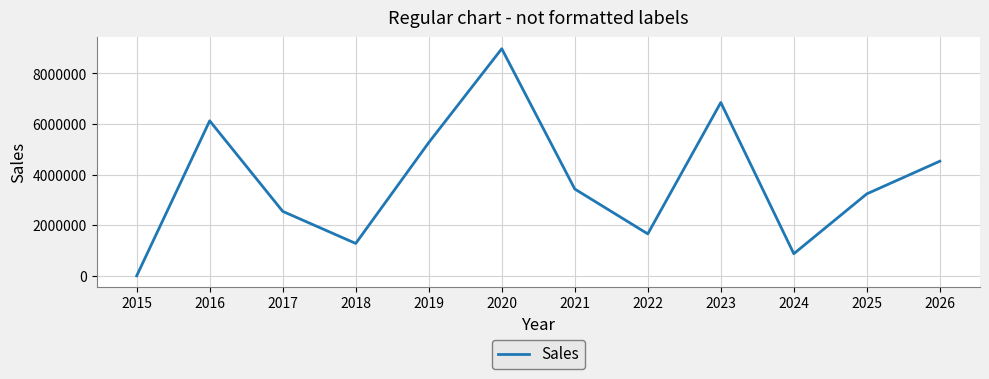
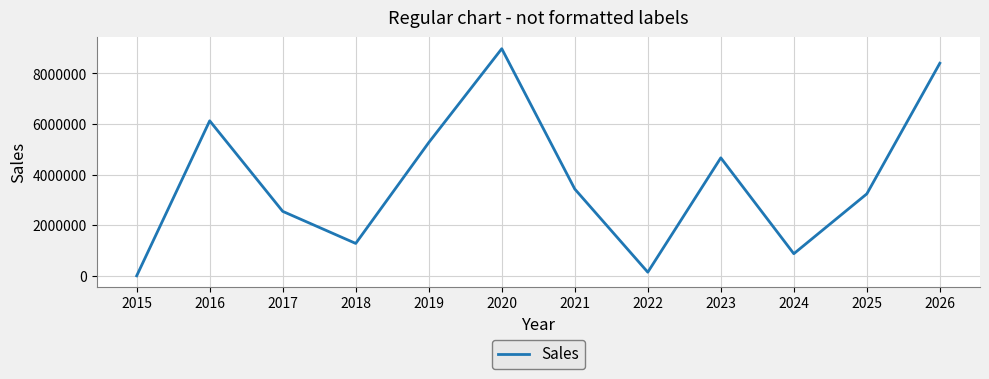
  {
    "2015": 0,
    "2016": 6100000,
    "2017": 2600000,
    "2018": 1300000,
    "2019": 5300000,
    "2020": 9000000,
    "2021": 3400000,
-   "2022": 1700000,
-   "2023": 6900000,
+   "2022": 100000,
+   "2023": 4700000,
    "2024": 900000,
    "2025": 3200000,
-   "2026": 4500000
+   "2026": 8400000
  }
